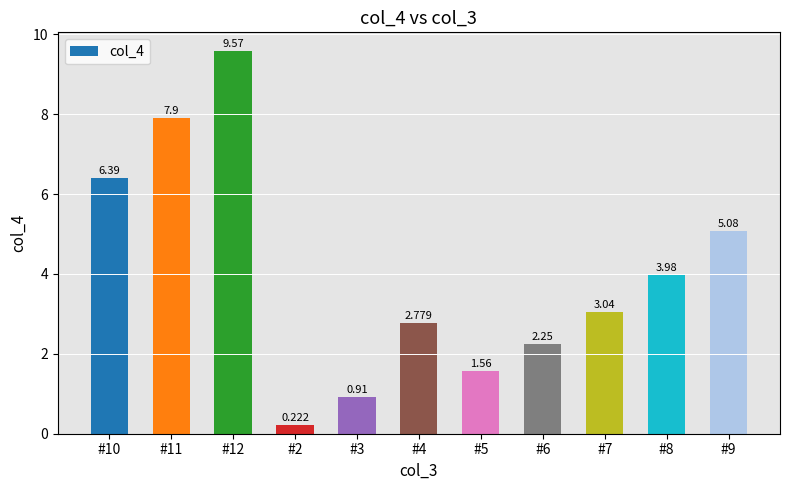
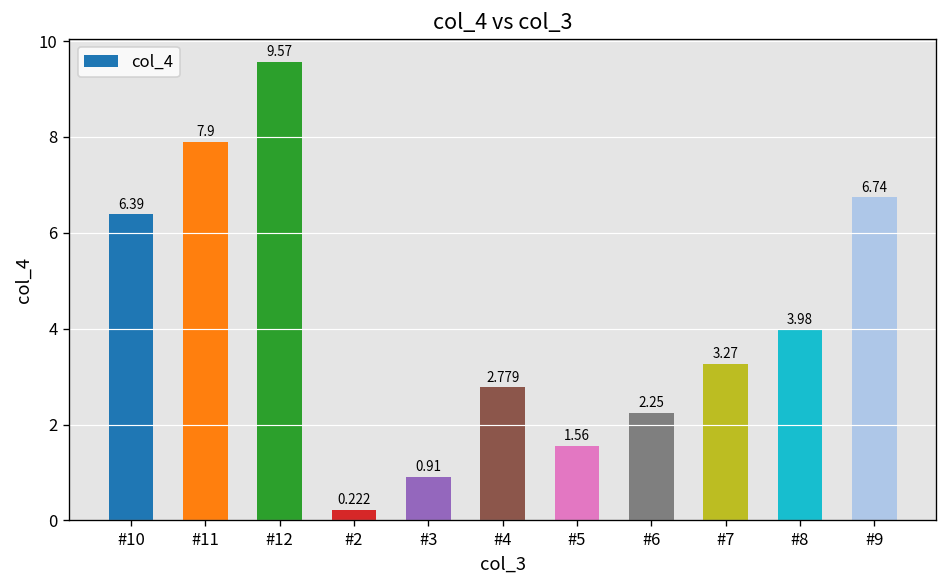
  {
    "#10": 6.39,
    "#11": 7.9,
    "#12": 9.57,
    "#2": 0.222,
    "#3": 0.91,
    "#4": 2.779,
    "#5": 1.56,
    "#6": 2.25,
-   "#7": 3.04,
+   "#7": 3.27,
    "#8": 3.98,
-   "#9": 5.08
+   "#9": 6.74
  }
